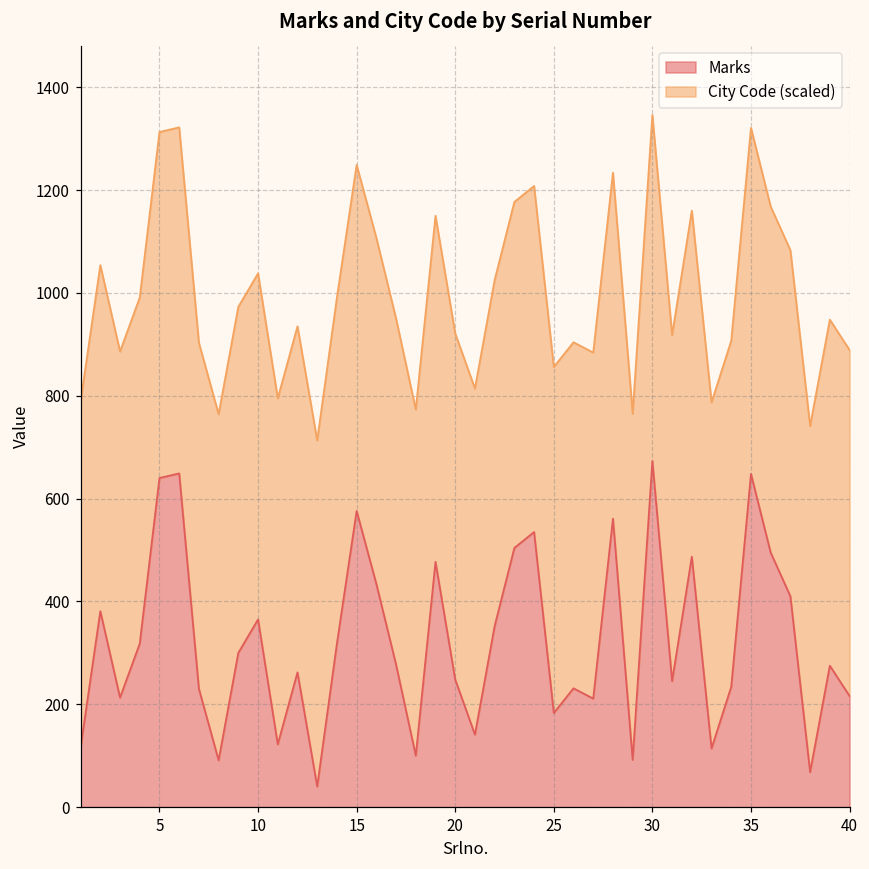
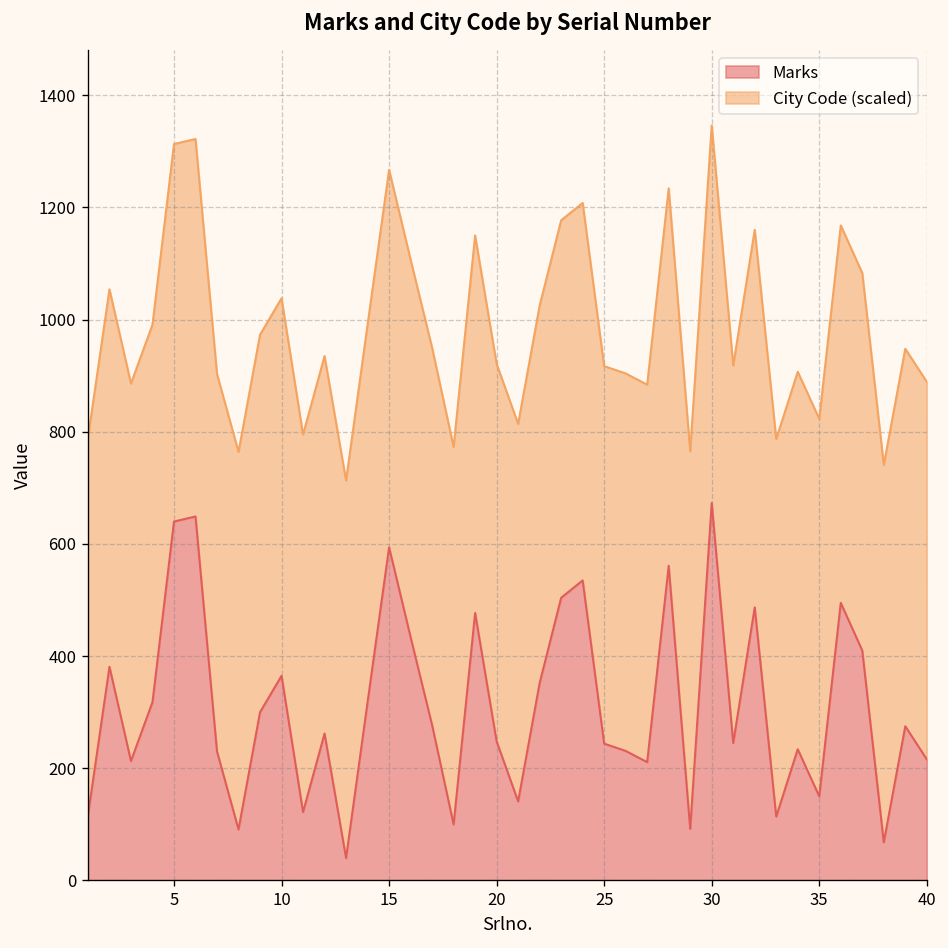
  {
    "Marks": {
      "5": 640,
      "10": 370,
-     "15": 580,
+     "15": 590,
      "20": 250,
-     "25": 180,
+     "25": 240,
      "30": 670,
-     "35": 650,
+     "35": 150,
      "40": 220
    },
    "City Code (scaled)": {
      "5": 670,
      "10": 670,
      "15": 670,
      "20": 670,
      "25": 670,
      "30": 670,
      "35": 670,
      "40": 670
    }
  }
